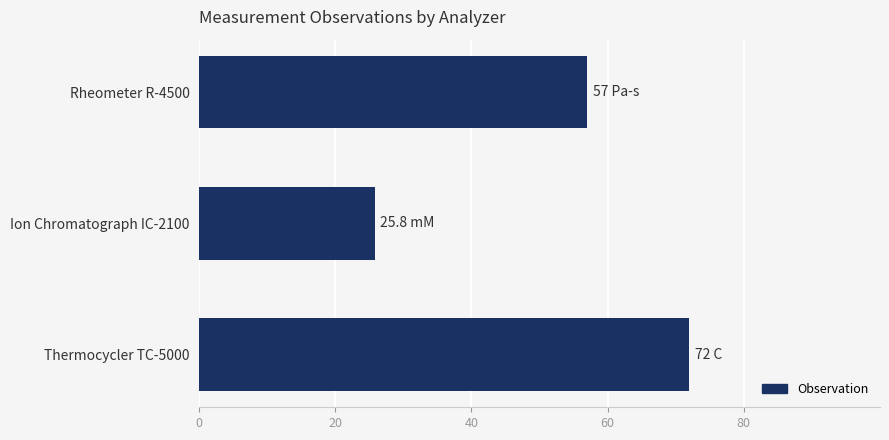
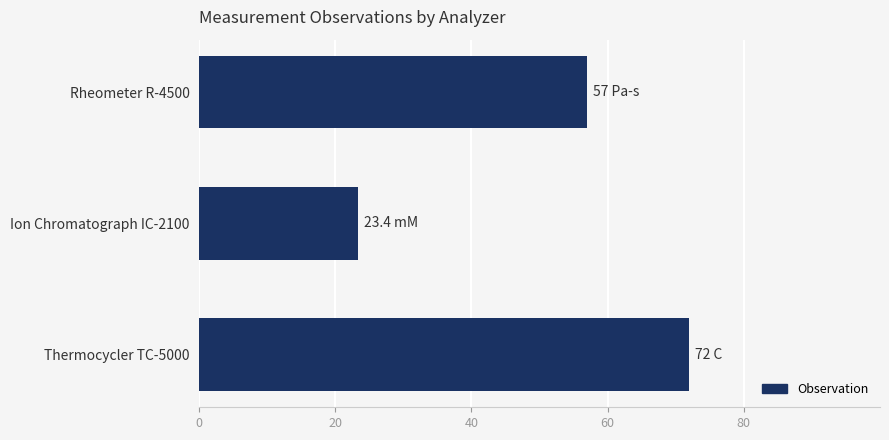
  {
    "Rheometer R-4500": 57,
-   "Ion Chromatograph IC-2100": 25.8,
+   "Ion Chromatograph IC-2100": 23.4,
    "Thermocycler TC-5000": 72
  }
